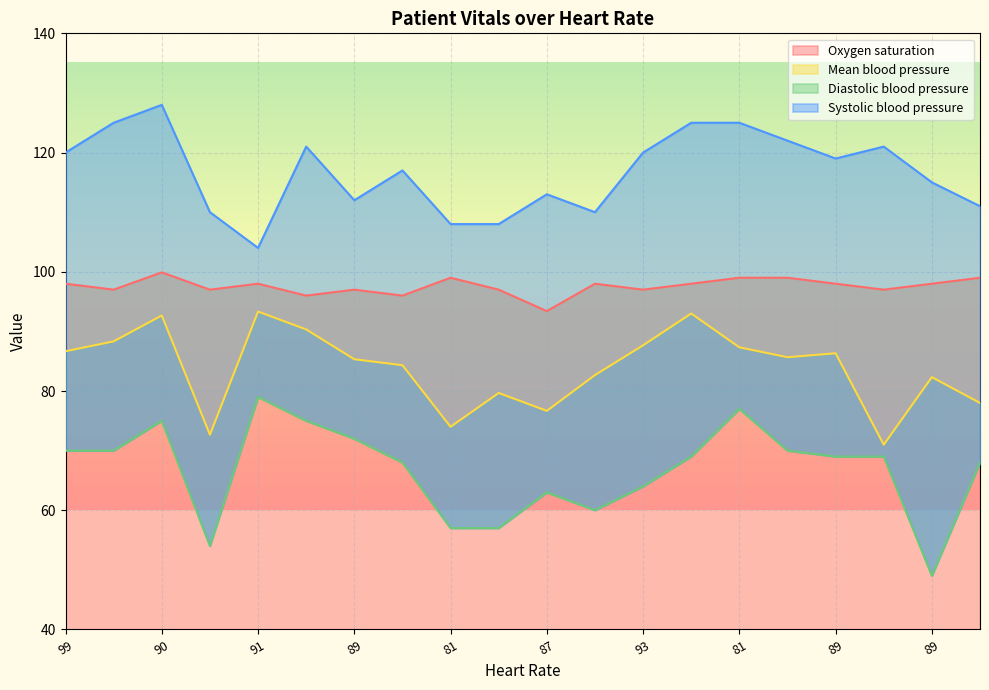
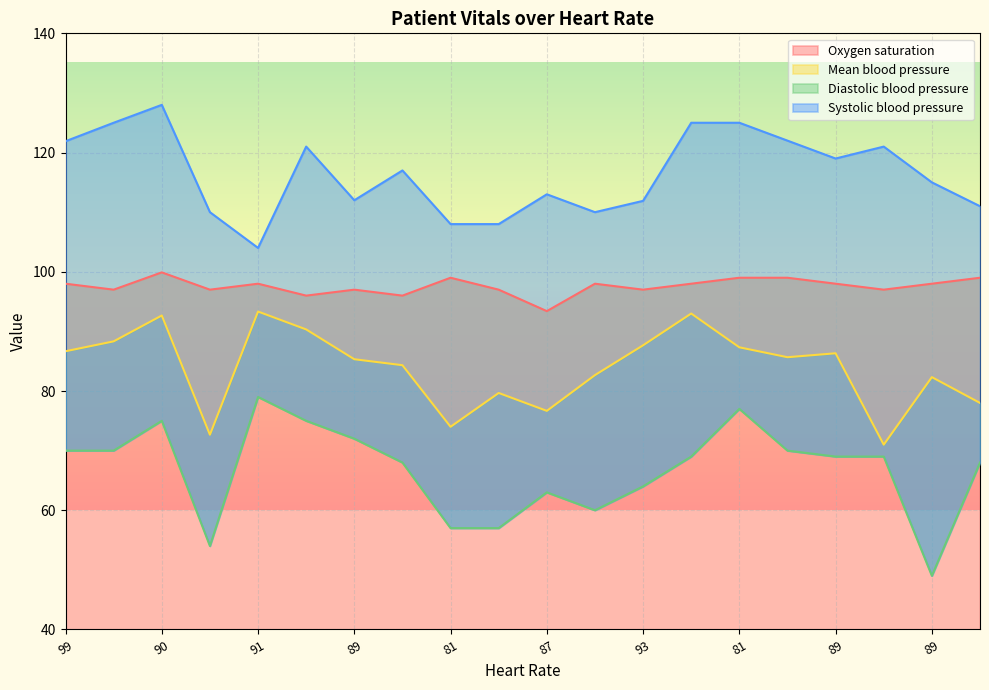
  {
    "Mean blood pressure": {
      "99": 98,
      "90": 100,
      "91": 98,
      "87": 93,
      "93": 97
    },
    "Systolic blood pressure": {
-     "99": 120,
+     "99": 122,
      "90": 128,
      "91": 104,
      "87": 113,
-     "93": 120
+     "93": 112
    }
  }
